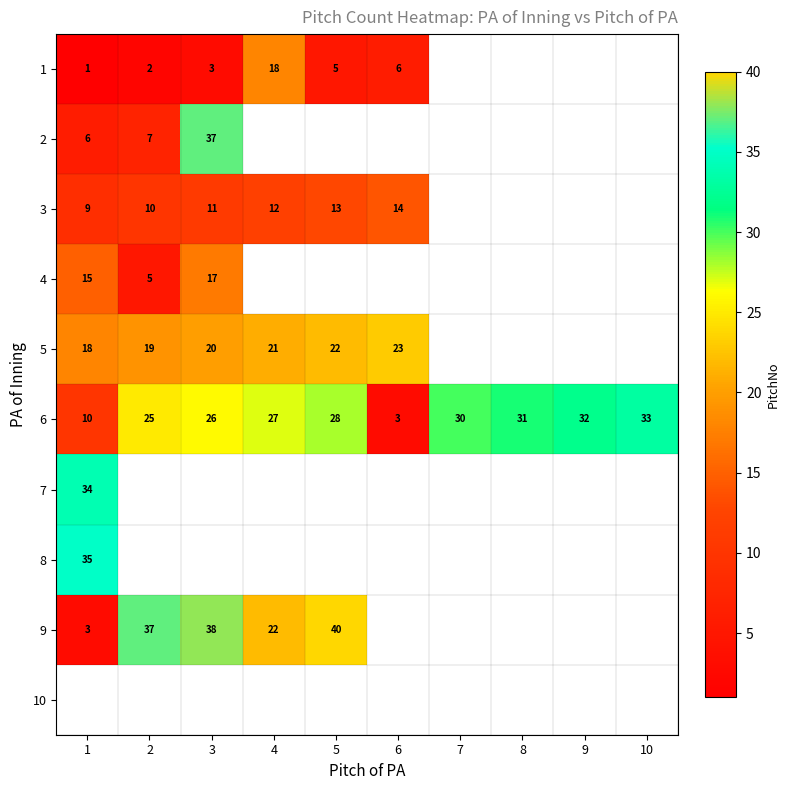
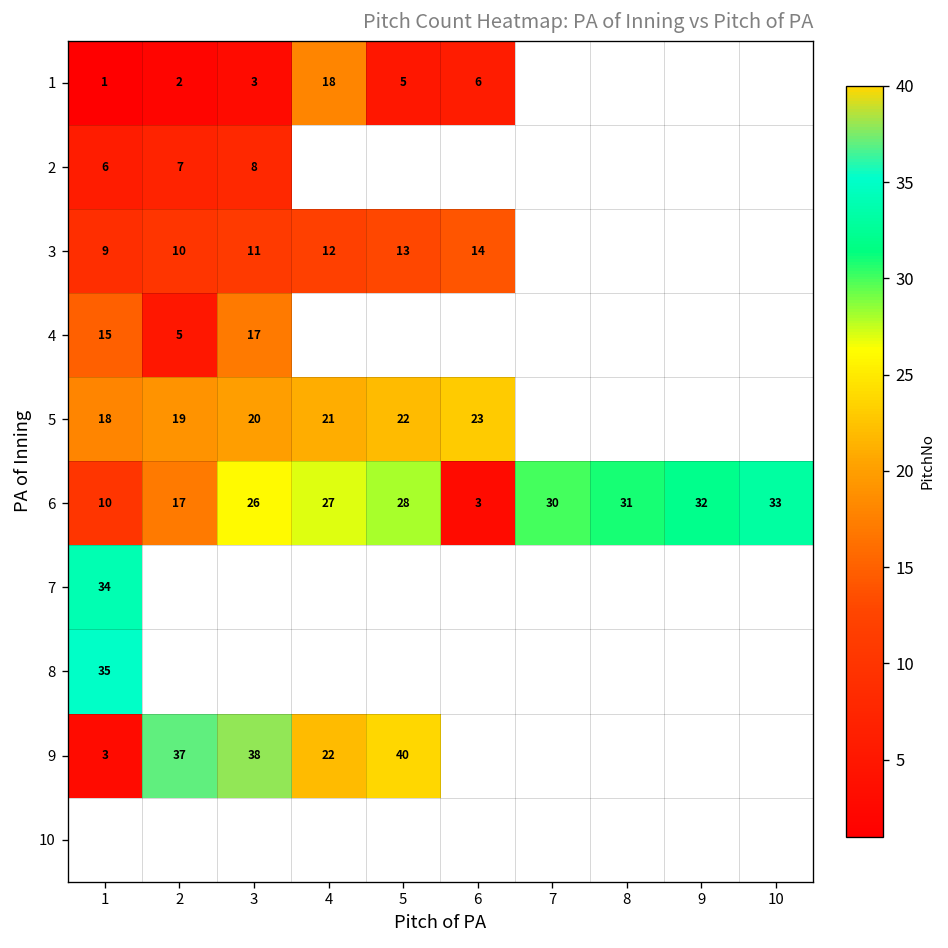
  {
    "1": {
      "1": 1,
      "2": 2,
      "3": 3,
      "4": 18,
      "5": 5,
      "6": 6
    },
    "2": {
      "1": 6,
      "2": 7,
-     "3": 37
+     "3": 8
    },
    "3": {
      "1": 9,
      "2": 10,
      "3": 11,
      "4": 12,
      "5": 13,
      "6": 14
    },
    "4": {
      "1": 15,
      "2": 5,
      "3": 17
    },
    "5": {
      "1": 18,
      "2": 19,
      "3": 20,
      "4": 21,
      "5": 22,
      "6": 23
    },
    "6": {
      "1": 10,
-     "2": 25,
+     "2": 17,
      "3": 26,
      "4": 27,
      "5": 28,
      "6": 3,
      "7": 30,
      "8": 31,
      "9": 32,
      "10": 33
    },
    "7": {
      "1": 34
    },
    "8": {
      "1": 35
    },
    "9": {
      "1": 3,
      "2": 37,
      "3": 38,
      "4": 22,
      "5": 40
    }
  }
